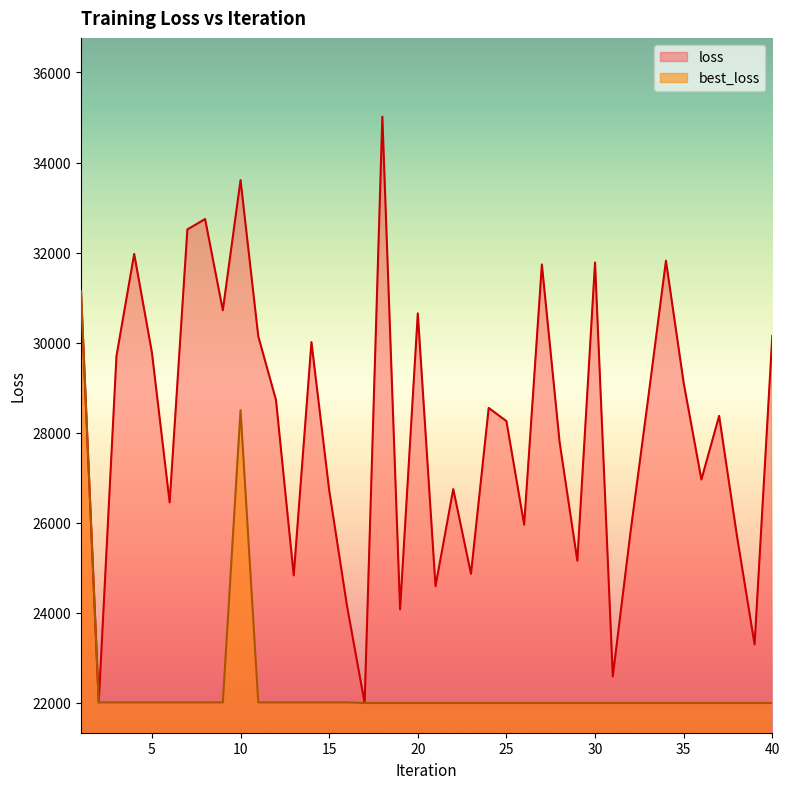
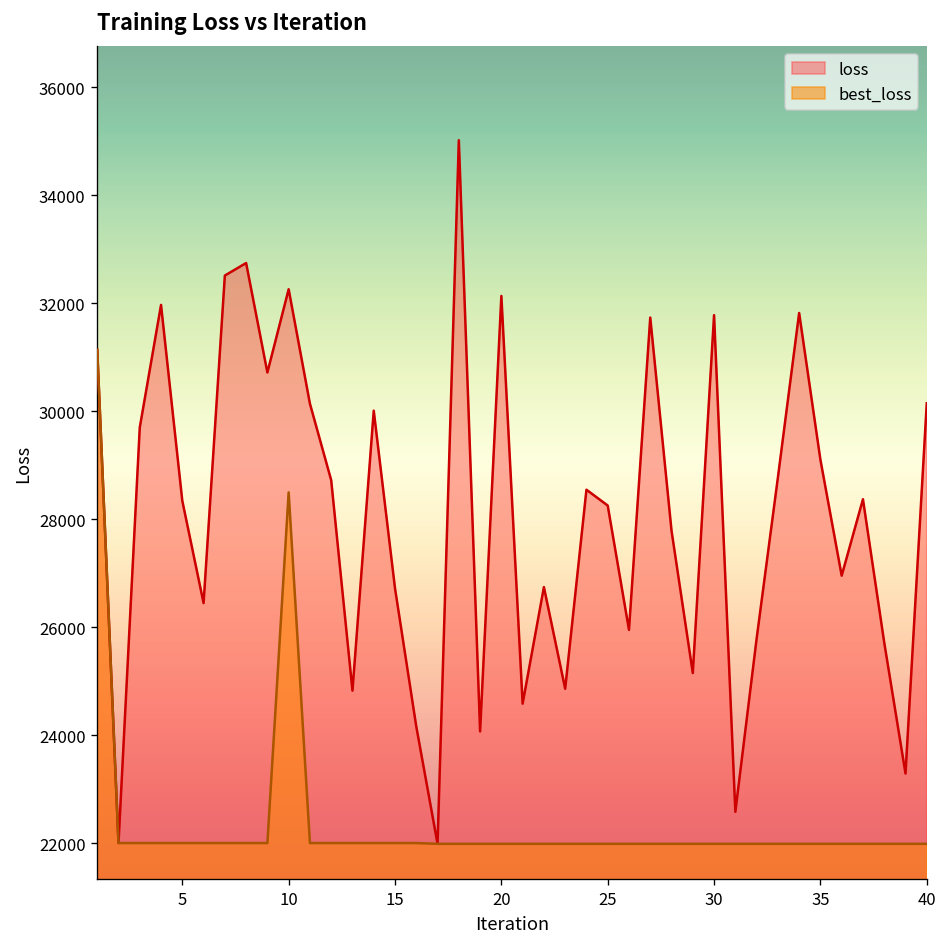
  {
    "loss": {
-     "5": 29800,
-     "10": 33600,
+     "5": 28300,
+     "10": 32300,
      "15": 26700,
-     "20": 30600,
+     "20": 32100,
      "25": 28300,
      "30": 31800,
      "35": 29100,
      "40": 30100
    },
    "best_loss": {
      "5": 22000,
      "10": 28500,
      "15": 22000,
      "20": 22000,
      "25": 22000,
      "30": 22000,
      "35": 22000,
      "40": 22000
    }
  }
